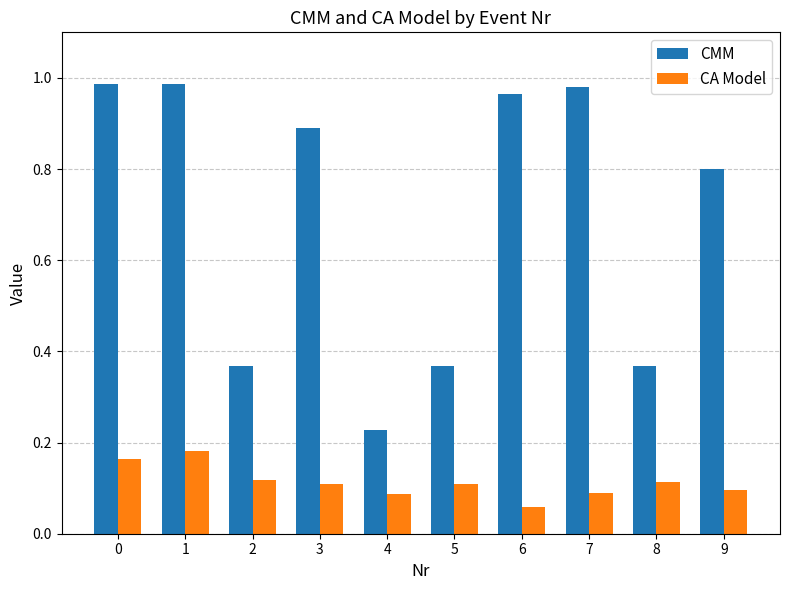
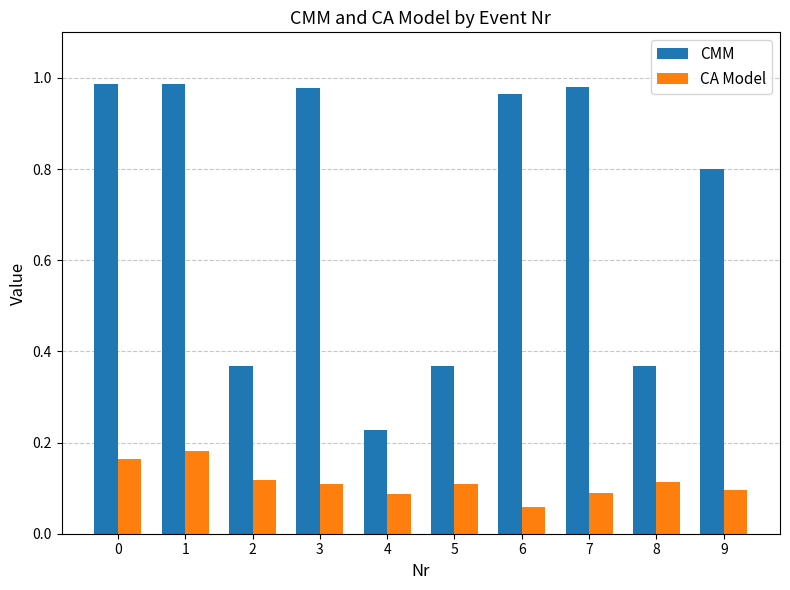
  {
    "CMM": {
      "0": 0.99,
      "1": 0.99,
      "2": 0.37,
-     "3": 0.89,
+     "3": 0.98,
      "4": 0.23,
      "5": 0.37,
      "6": 0.96,
      "7": 0.98,
      "8": 0.37,
      "9": 0.80
    },
    "CA Model": {
      "0": 0.16,
      "1": 0.18,
      "2": 0.12,
      "3": 0.11,
      "4": 0.09,
      "5": 0.11,
      "6": 0.06,
      "7": 0.09,
      "8": 0.11,
      "9": 0.10
    }
  }
